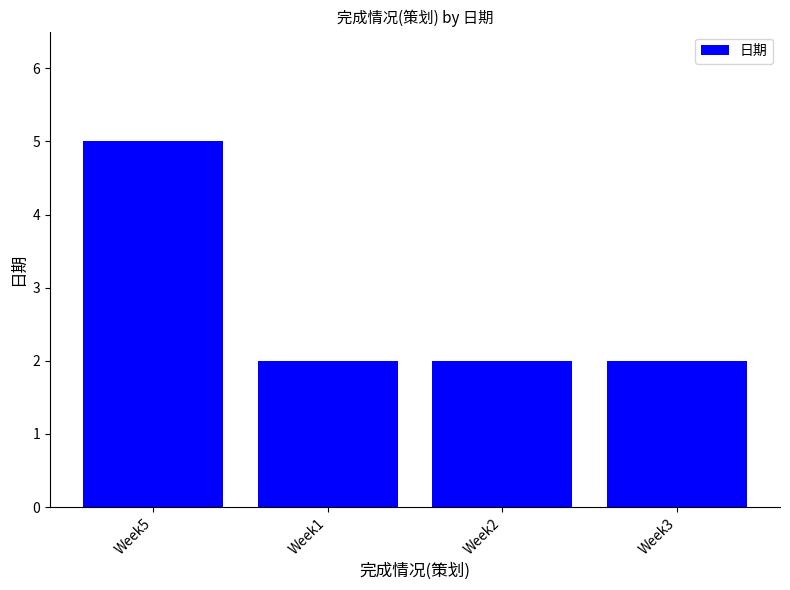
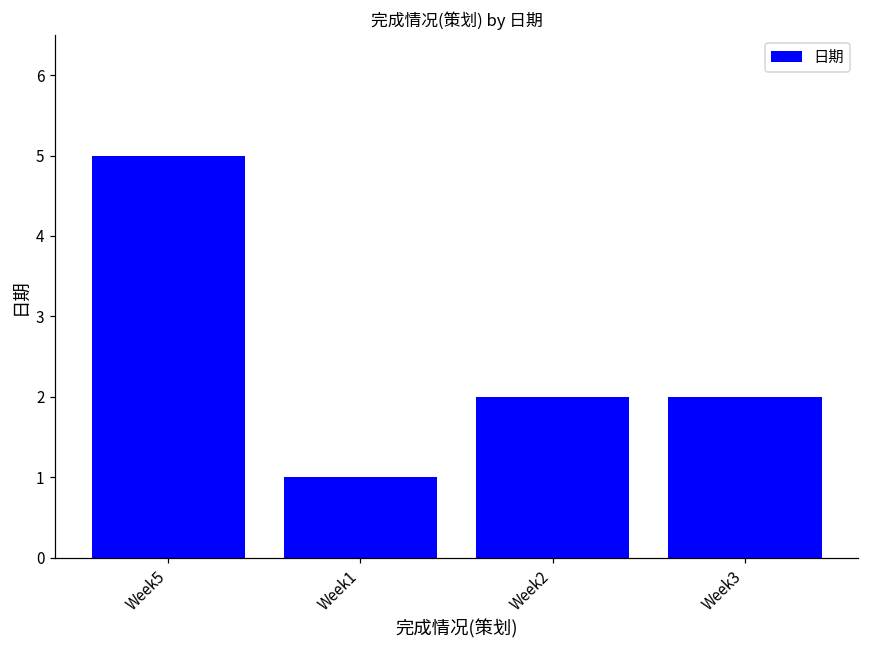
  {
    "Week5": 5,
-   "Week1": 2,
+   "Week1": 1,
    "Week2": 2,
    "Week3": 2
  }
